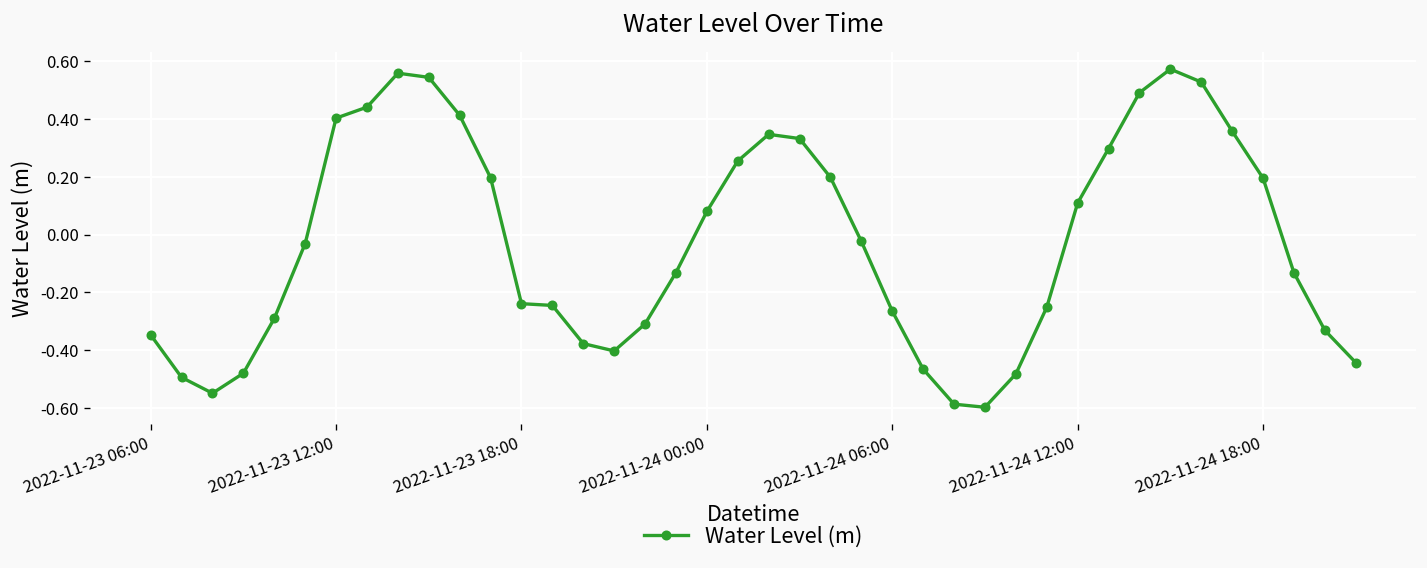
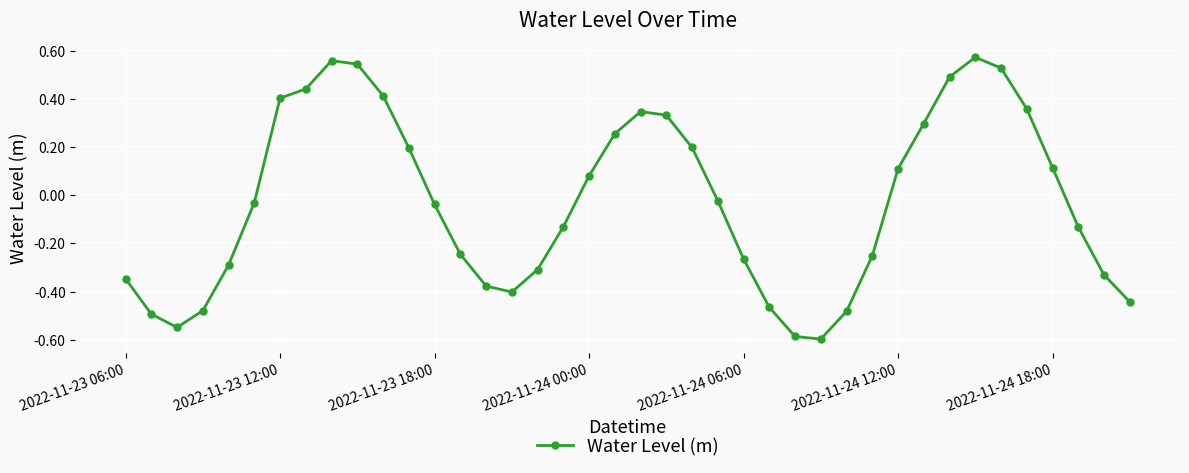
  {
    "2022-11-23 06:00": -0.35,
    "2022-11-23 12:00": 0.40,
-   "2022-11-23 18:00": -0.24,
+   "2022-11-23 18:00": -0.04,
    "2022-11-24 00:00": 0.08,
    "2022-11-24 06:00": -0.26,
    "2022-11-24 12:00": 0.11,
-   "2022-11-24 18:00": 0.20
+   "2022-11-24 18:00": 0.11
  }
